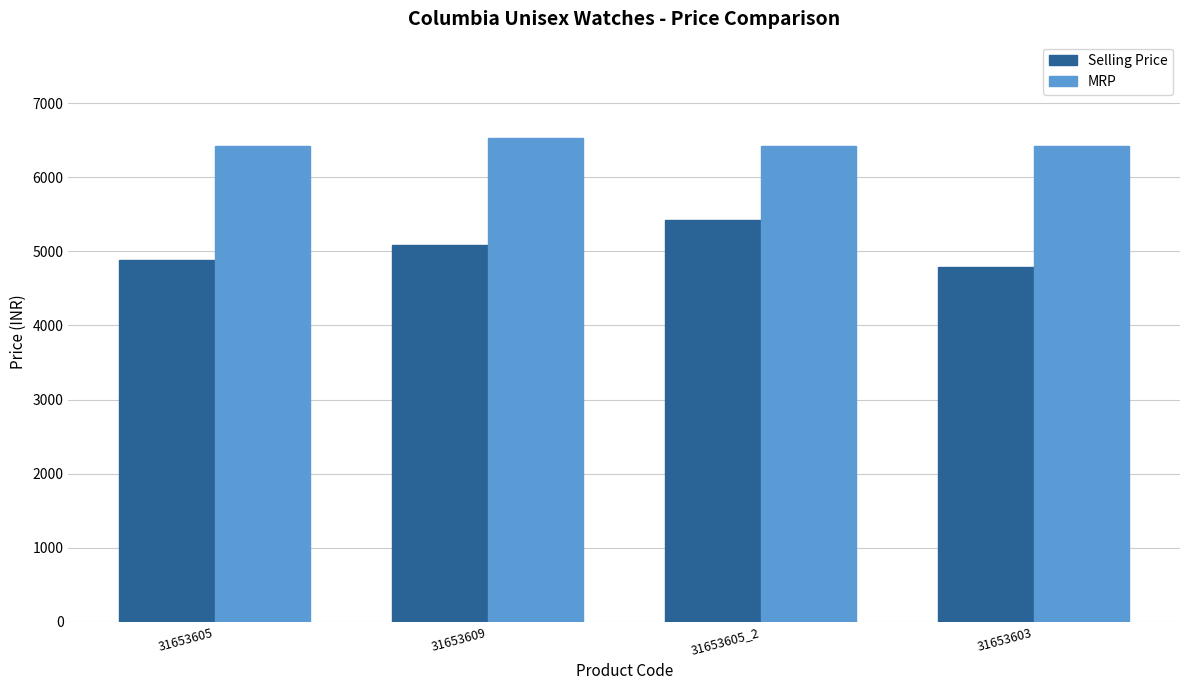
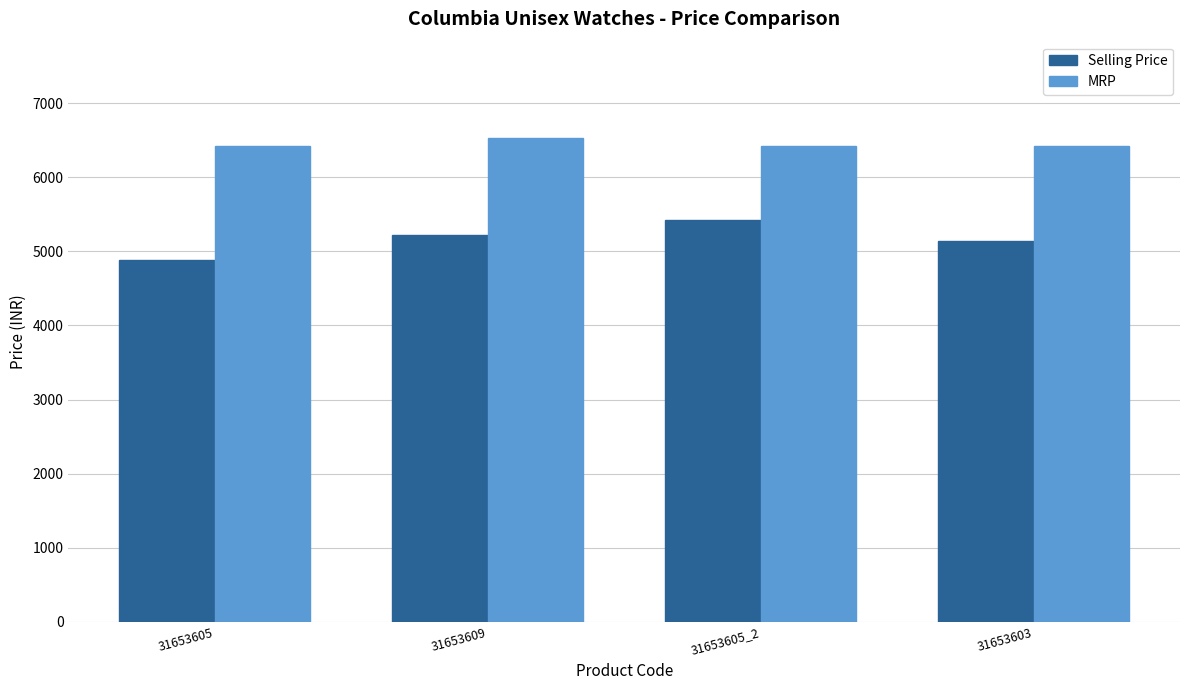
  {
    "Selling Price": {
      "31653605": 4900,
-     "31653609": 5100,
+     "31653609": 5200,
      "31653605_2": 5400,
-     "31653603": 4800
+     "31653603": 5100
    },
    "MRP": {
      "31653605": 6400,
      "31653609": 6500,
      "31653605_2": 6400,
      "31653603": 6400
    }
  }
